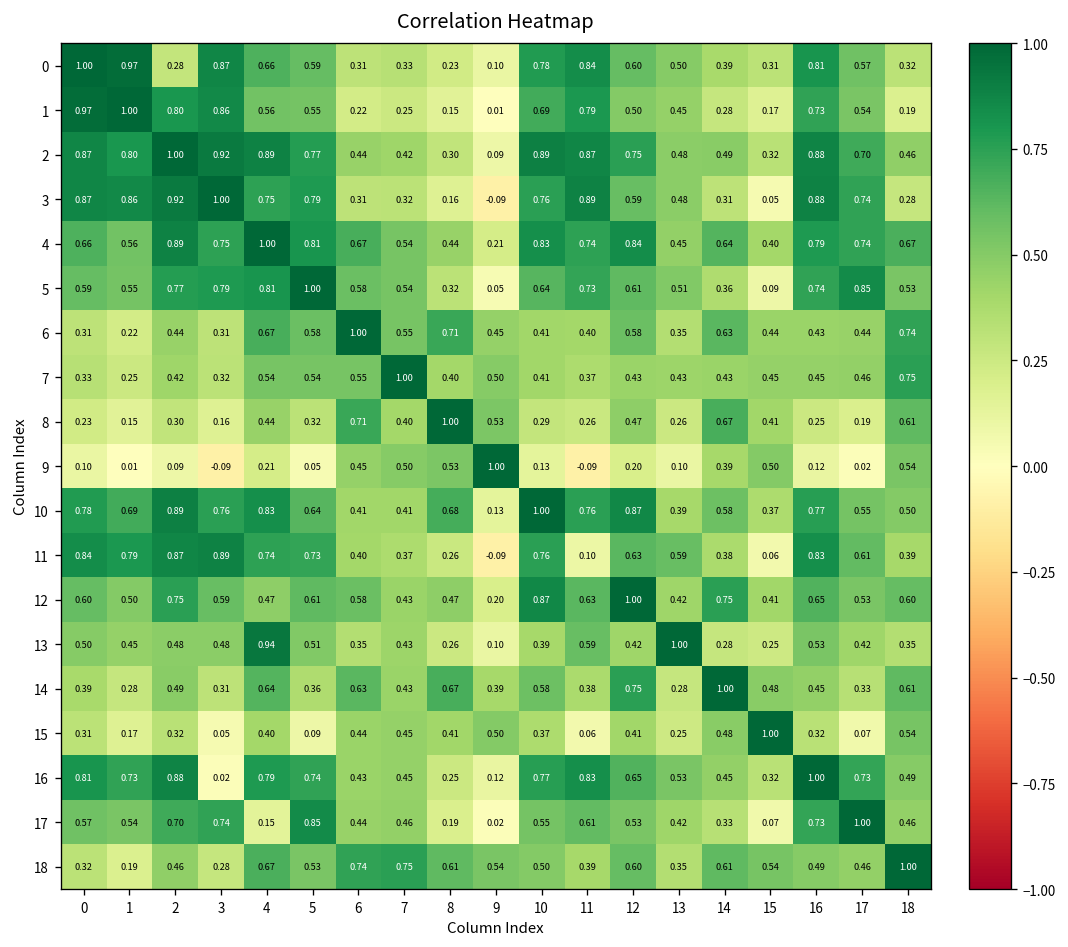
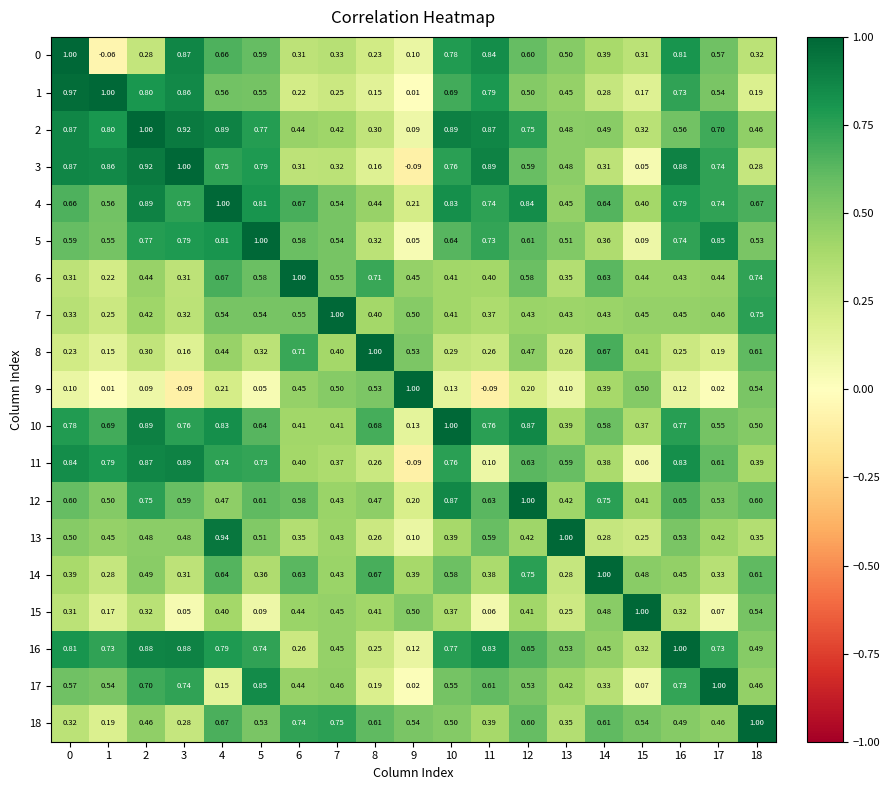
  {
    "0": {
      "0": 1.00,
-     "1": 0.97,
+     "1": -0.06,
      "2": 0.28,
      "3": 0.87,
      "4": 0.66,
      "5": 0.59,
      "6": 0.31,
      "7": 0.33,
      "8": 0.23,
      "9": 0.10,
      "10": 0.78,
      "11": 0.84,
      "12": 0.60,
      "13": 0.50,
      "14": 0.39,
      "15": 0.31,
      "16": 0.81,
      "17": 0.57,
      "18": 0.32
    },
    "2": {
      "0": 0.87,
      "1": 0.80,
      "2": 1.00,
      "3": 0.92,
      "4": 0.89,
      "5": 0.77,
      "6": 0.44,
      "7": 0.42,
      "8": 0.30,
      "9": 0.09,
      "10": 0.89,
      "11": 0.87,
      "12": 0.75,
      "13": 0.48,
      "14": 0.49,
      "15": 0.32,
-     "16": 0.88,
+     "16": 0.56,
      "17": 0.70,
      "18": 0.46
    },
    "16": {
      "0": 0.81,
      "1": 0.73,
      "2": 0.88,
-     "3": 0.02,
+     "3": 0.88,
      "4": 0.79,
      "5": 0.74,
-     "6": 0.43,
+     "6": 0.26,
      "7": 0.45,
      "8": 0.25,
      "9": 0.12,
      "10": 0.77,
      "11": 0.83,
      "12": 0.65,
      "13": 0.53,
      "14": 0.45,
      "15": 0.32,
      "16": 1.00,
      "17": 0.73,
      "18": 0.49
    }
  }
